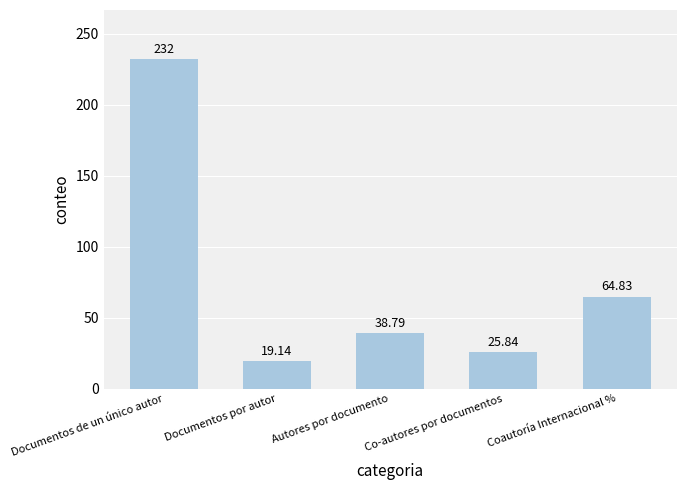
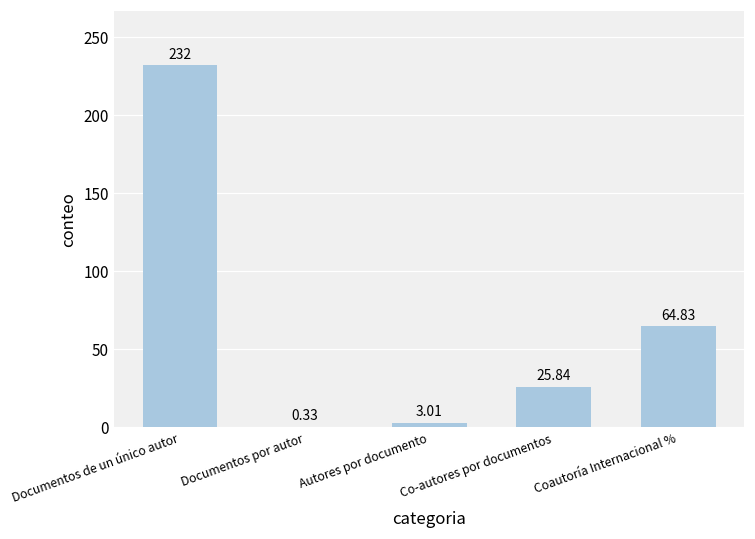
  {
    "Documentos de un único autor": 232,
-   "Documentos por autor": 19.14,
-   "Autores por documento": 38.79,
+   "Documentos por autor": 0.33,
+   "Autores por documento": 3.01,
    "Co-autores por documentos": 25.84,
    "Coautoría Internacional %": 64.83
  }
